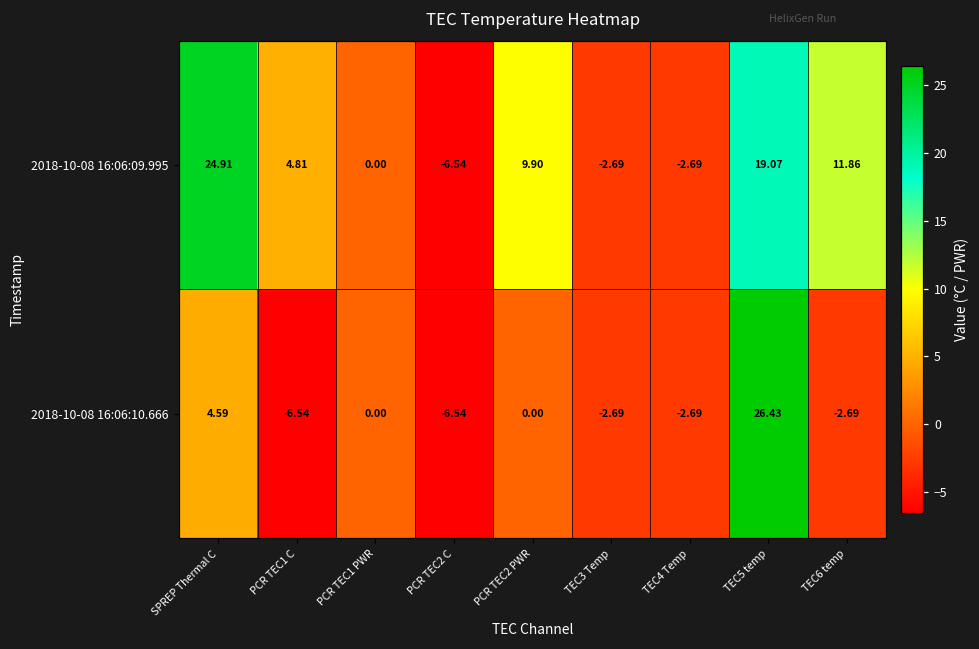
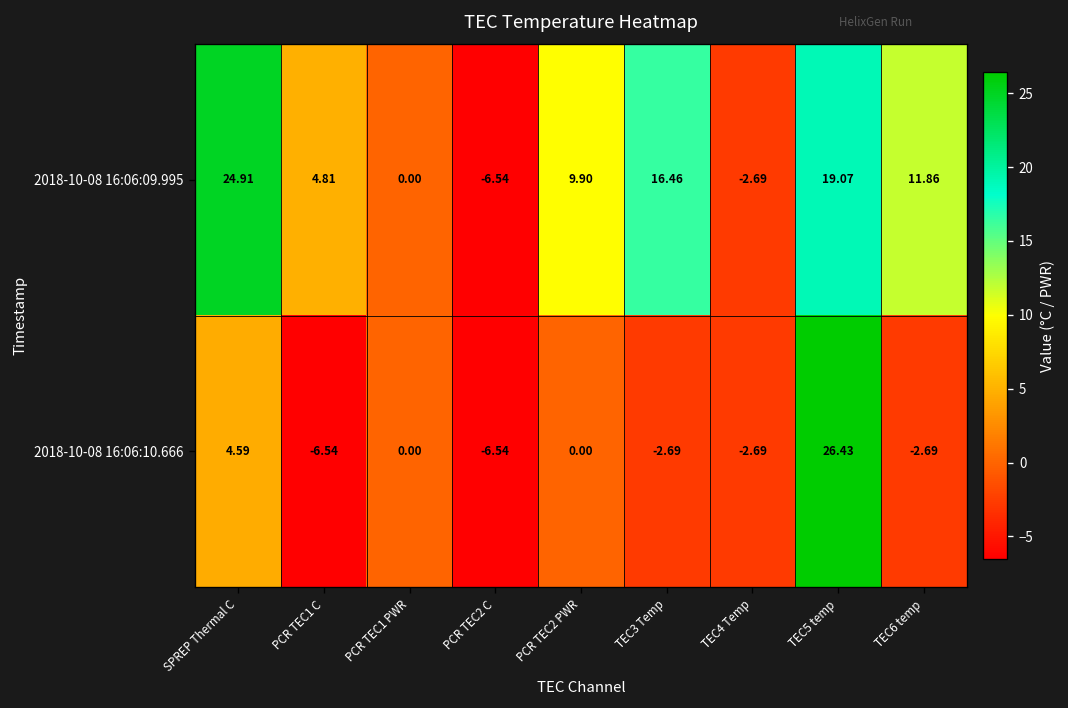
  {
    "2018-10-08 16:06:09.995": {
      "SPREP Thermal C": 24.91,
      "PCR TEC1 C": 4.81,
      "PCR TEC1 PWR": 0.00,
      "PCR TEC2 C": -6.54,
      "PCR TEC2 PWR": 9.90,
-     "TEC3 Temp": -2.69,
+     "TEC3 Temp": 16.46,
      "TEC4 Temp": -2.69,
      "TEC5 temp": 19.07,
      "TEC6 temp": 11.86
    },
    "2018-10-08 16:06:10.666": {
      "SPREP Thermal C": 4.59,
      "PCR TEC1 C": -6.54,
      "PCR TEC1 PWR": 0.00,
      "PCR TEC2 C": -6.54,
      "PCR TEC2 PWR": 0.00,
      "TEC3 Temp": -2.69,
      "TEC4 Temp": -2.69,
      "TEC5 temp": 26.43,
      "TEC6 temp": -2.69
    }
  }
